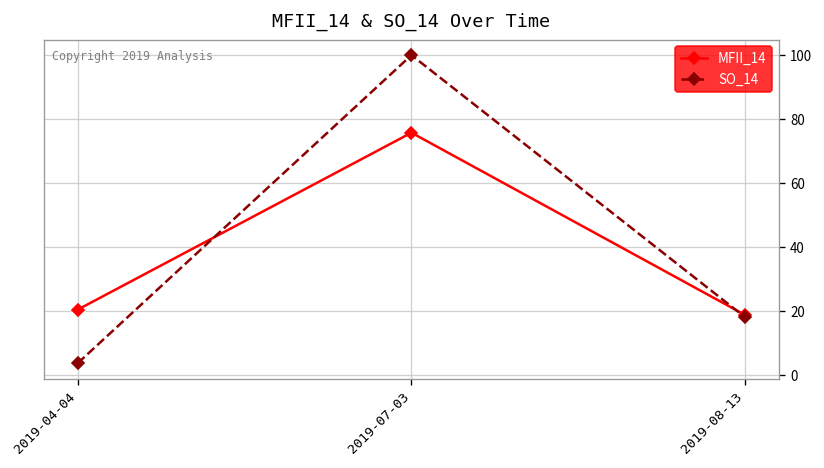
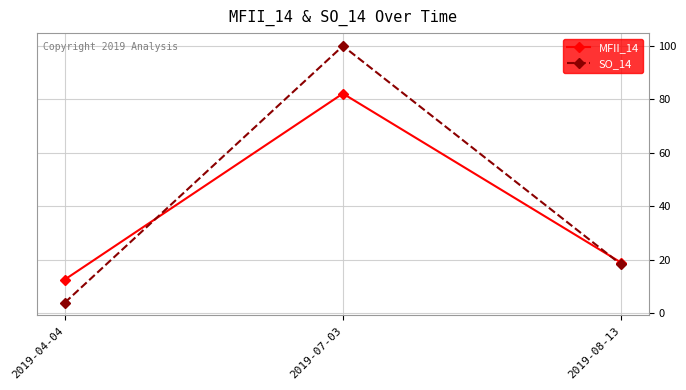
  {
    "MFII_14": {
-     "2019-04-04": 21,
-     "2019-07-03": 76
+     "2019-04-04": 12,
+     "2019-07-03": 82
    },
    "SO_14": {
      "2019-04-04": 4,
      "2019-07-03": 100
    }
  }
